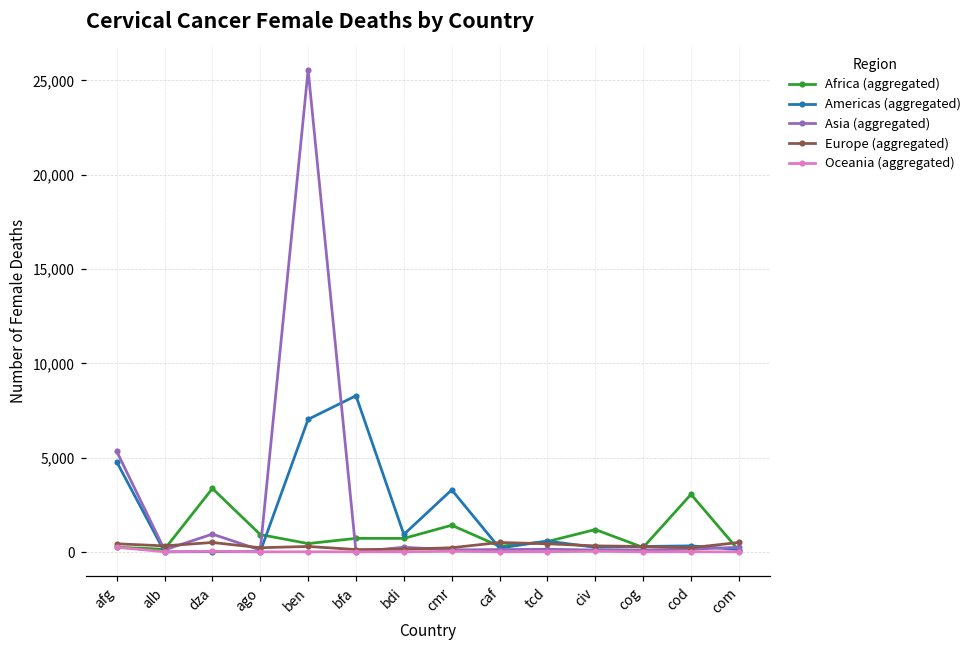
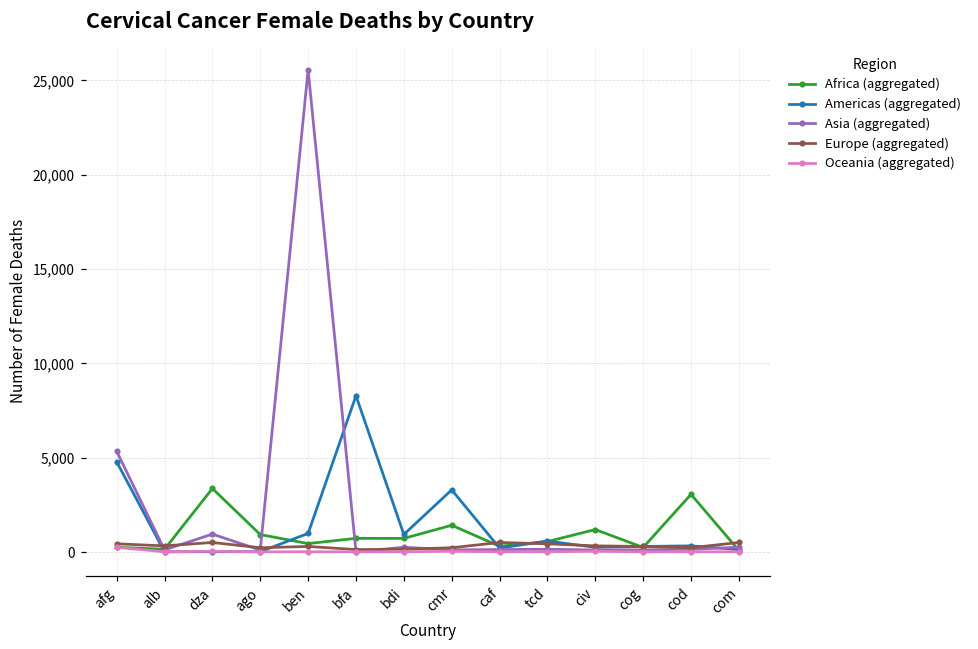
  {
    "Africa (aggregated)": {
      "dza": "3,400",
      "ago": "900",
      "ben": "400",
      "bfa": "700",
      "bdi": "700",
      "cmr": "1,400",
      "civ": "1,200",
      "cod": "3,100"
    },
    "Americas (aggregated)": {
      "afg": "4,800",
-     "ben": "7,000",
+     "ben": "1,000",
      "bfa": "8,300",
      "bdi": "900",
      "cmr": "3,300"
    },
    "Asia (aggregated)": {
      "afg": "5,300",
      "dza": "900",
      "ben": "25,600"
    },
    "Europe (aggregated)": {
      "afg": "400",
      "alb": "300",
      "dza": "500",
      "ben": "300",
      "caf": "500",
      "com": "500"
    },
    "Oceania (aggregated)": {
      "ben": "0"
    }
  }
